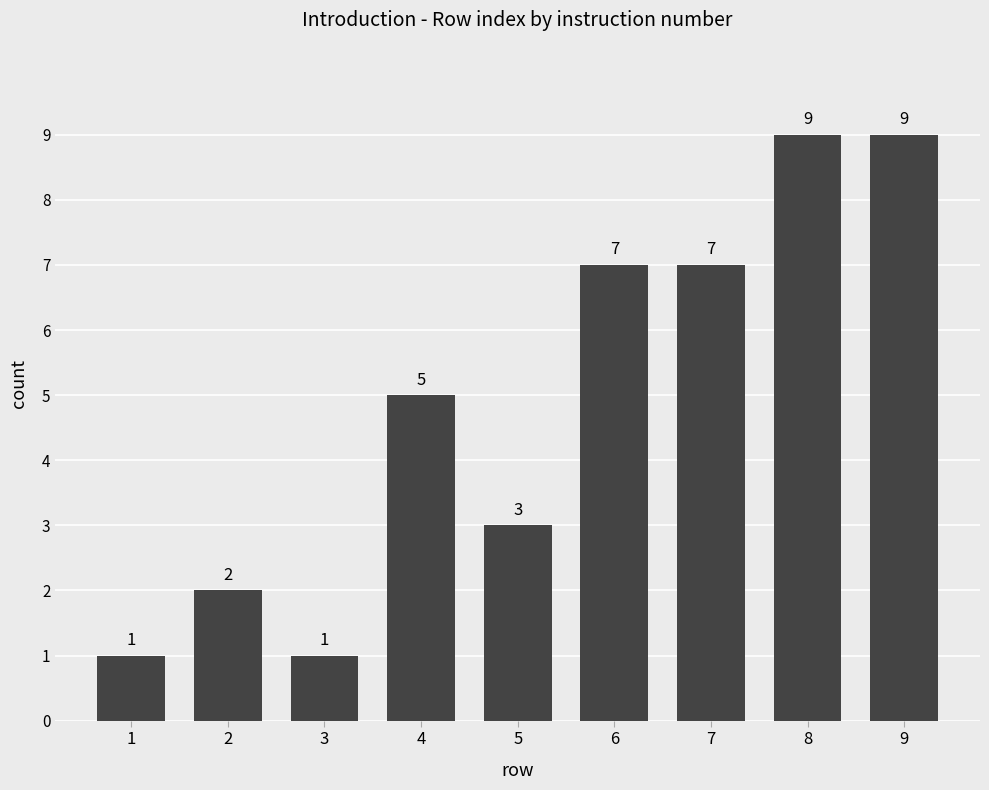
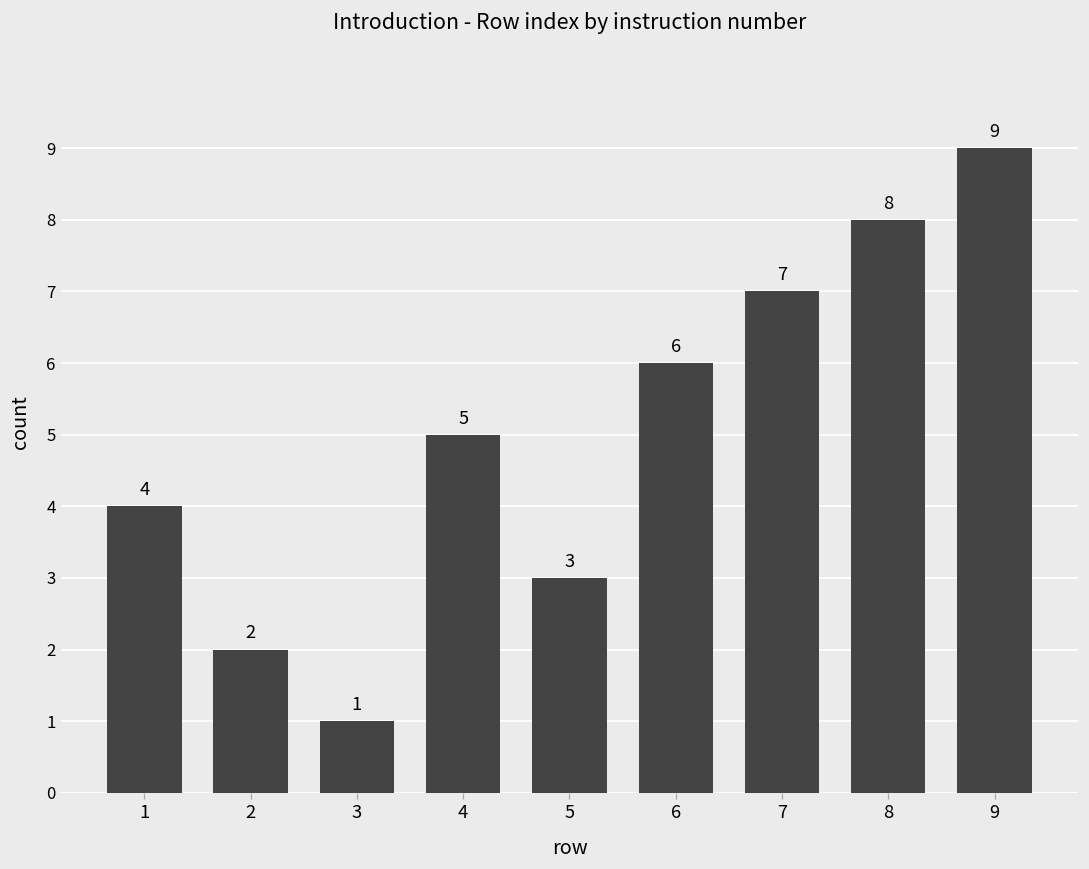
  {
-   "1": 1,
+   "1": 4,
    "2": 2,
    "3": 1,
    "4": 5,
    "5": 3,
-   "6": 7,
+   "6": 6,
    "7": 7,
-   "8": 9,
+   "8": 8,
    "9": 9
  }
